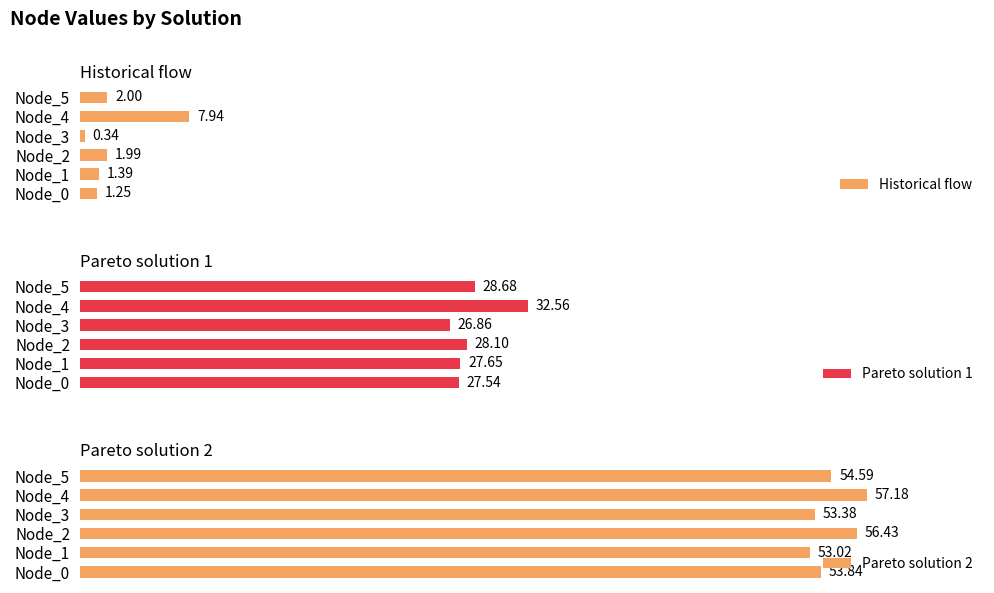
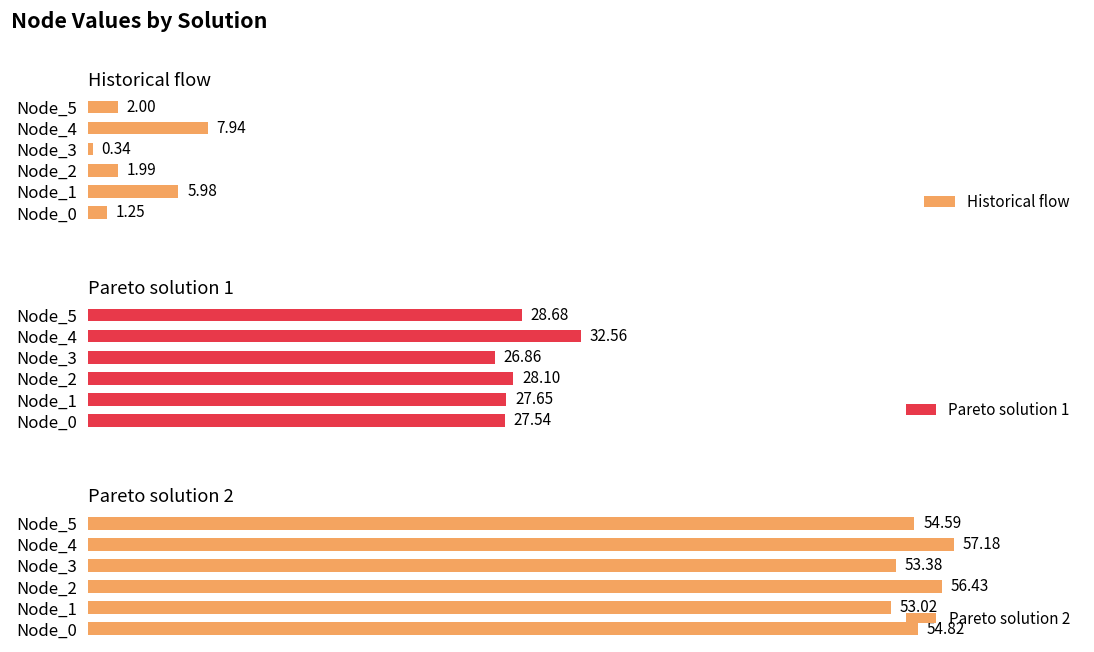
  {
    "Historical flow": {
      "Node_5": 2.00,
      "Node_4": 7.94,
      "Node_3": 0.34,
      "Node_2": 1.99,
-     "Node_1": 1.39,
+     "Node_1": 5.98,
      "Node_0": 1.25
    },
    "Pareto solution 1": {
      "Node_5": 28.68,
      "Node_4": 32.56,
      "Node_3": 26.86,
      "Node_2": 28.10,
      "Node_1": 27.65,
      "Node_0": 27.54
    },
    "Pareto solution 2": {
      "Node_5": 54.59,
      "Node_4": 57.18,
      "Node_3": 53.38,
      "Node_2": 56.43,
      "Node_1": 53.02,
-     "Node_0": 53.84
+     "Node_0": 54.82
    }
  }
